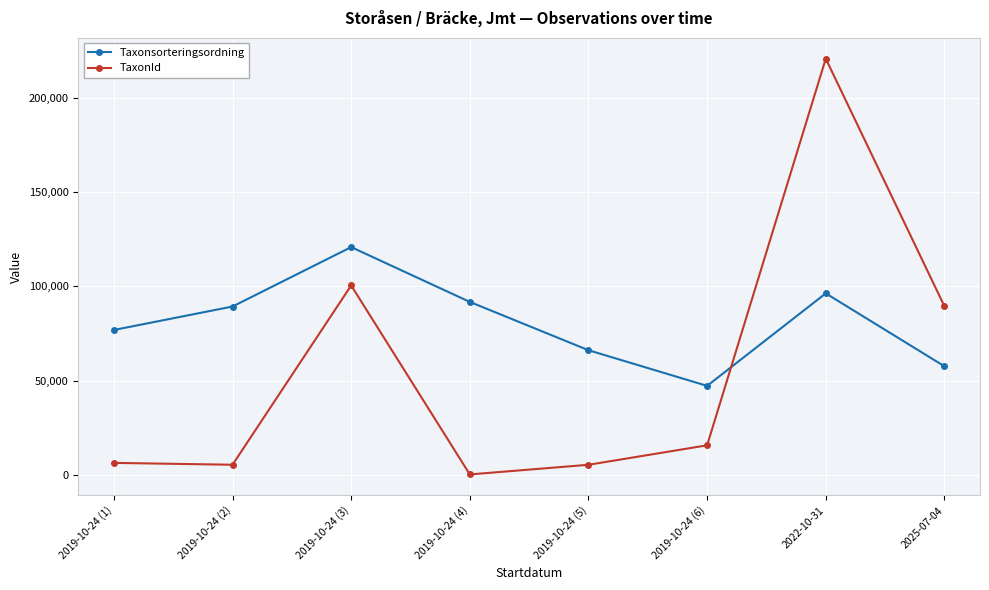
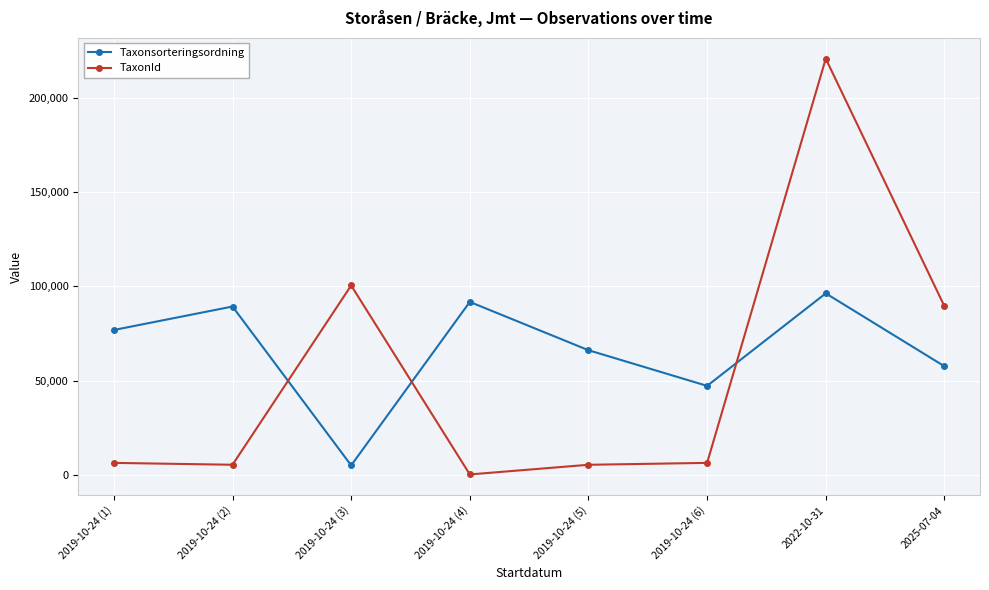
  {
    "Taxonsorteringsordning": {
      "2019-10-24 (1)": "77,000",
      "2019-10-24 (2)": "89,000",
-     "2019-10-24 (3)": "121,000",
+     "2019-10-24 (3)": "5,000",
      "2019-10-24 (4)": "92,000",
      "2019-10-24 (5)": "66,000",
      "2019-10-24 (6)": "47,000",
      "2022-10-31": "96,000",
      "2025-07-04": "58,000"
    },
    "TaxonId": {
      "2019-10-24 (1)": "6,000",
      "2019-10-24 (2)": "5,000",
      "2019-10-24 (3)": "101,000",
      "2019-10-24 (4)": "0",
      "2019-10-24 (5)": "5,000",
-     "2019-10-24 (6)": "16,000",
+     "2019-10-24 (6)": "6,000",
      "2022-10-31": "221,000",
      "2025-07-04": "90,000"
    }
  }
